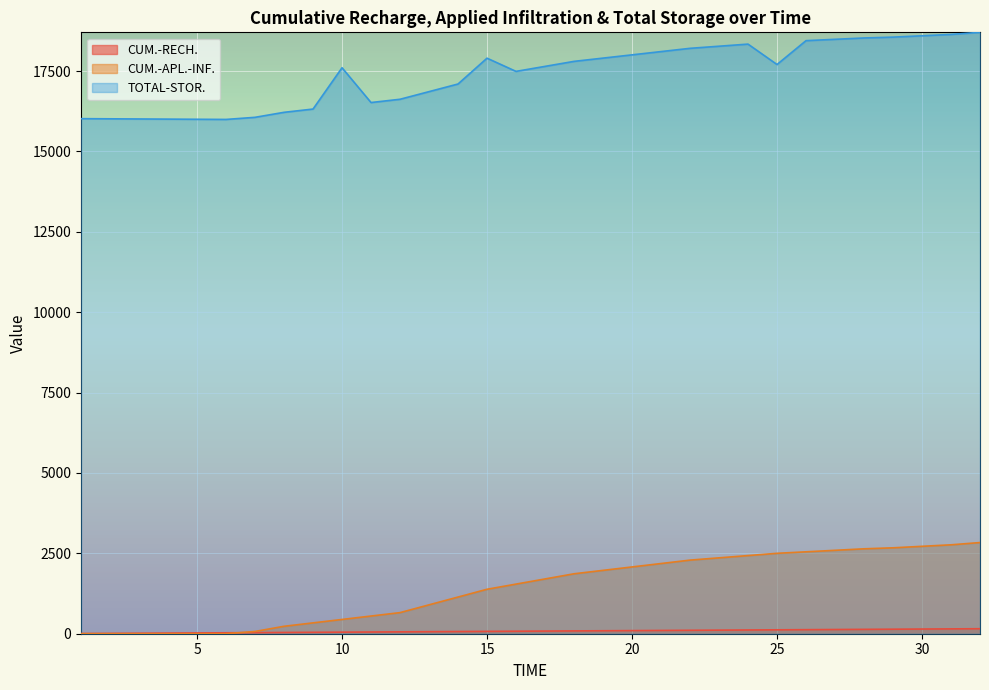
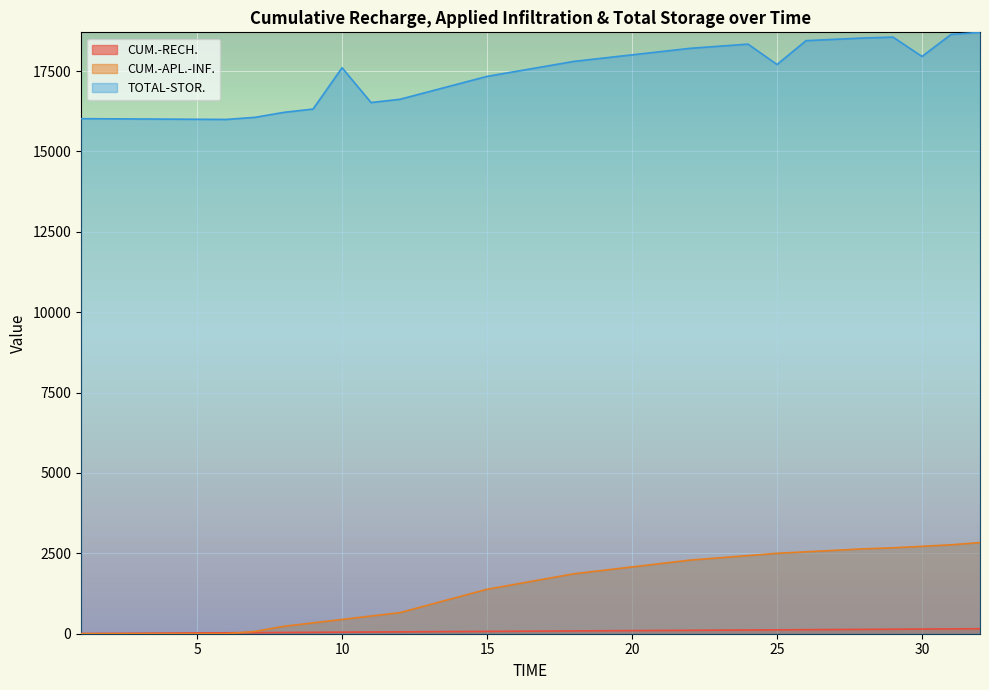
  {
    "TOTAL-STOR.": {
      "5": 16000,
      "10": 17600,
-     "15": 17900,
+     "15": 17300,
      "20": 18000,
      "25": 17700,
-     "30": 18600
+     "30": 18000
    }
  }
